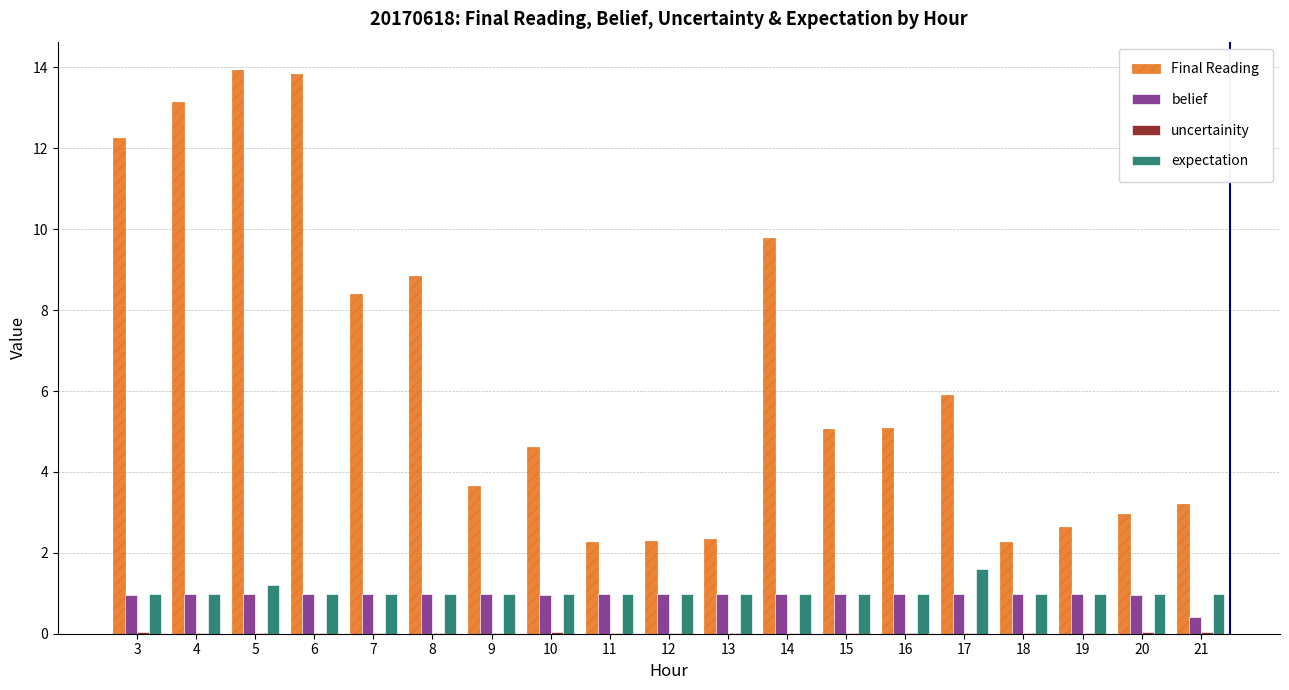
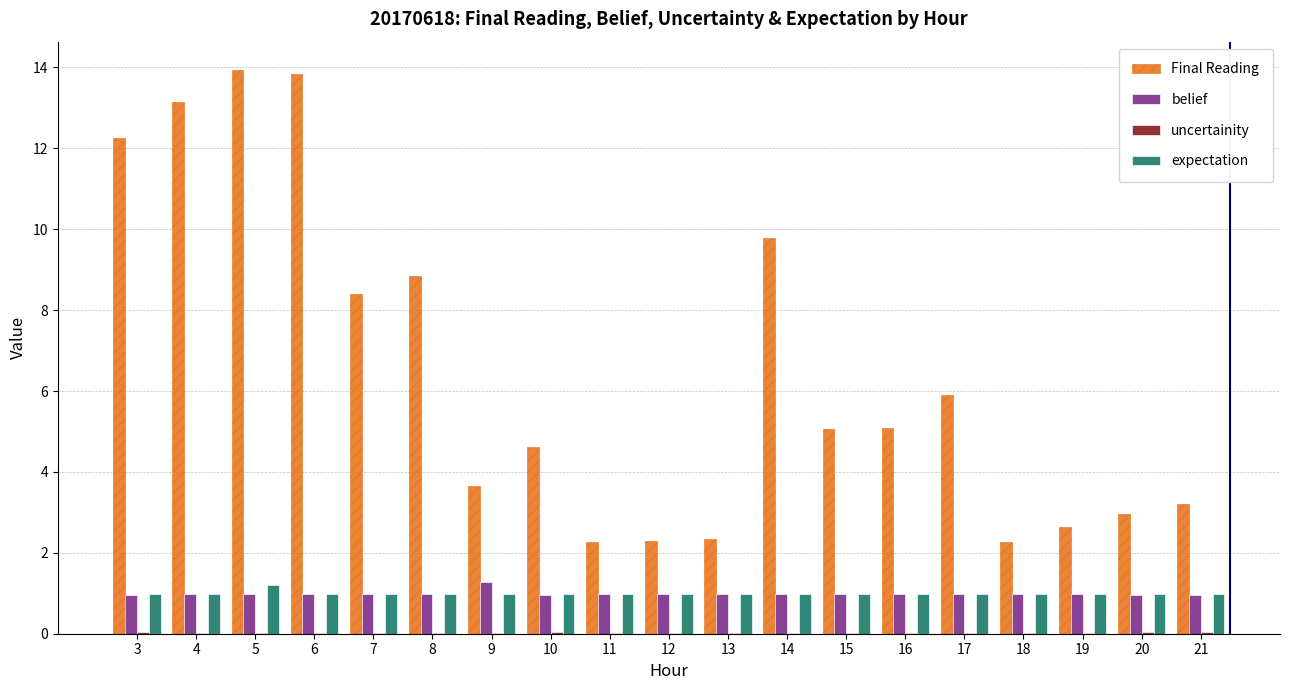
  {
    "Final Reading": {
      "3": 12.3,
      "4": 13.2,
      "5": 13.9,
      "6": 13.9,
      "7": 8.4,
      "8": 8.8,
      "9": 3.6,
      "10": 4.6,
      "11": 2.3,
      "12": 2.3,
      "13": 2.4,
      "14": 9.8,
      "15": 5.1,
      "16": 5.1,
      "17": 5.9,
      "18": 2.3,
      "19": 2.6,
      "20": 3.0,
      "21": 3.2
    },
    "belief": {
      "3": 1.0,
      "4": 1.0,
      "5": 1.0,
      "6": 1.0,
      "7": 1.0,
      "8": 1.0,
-     "9": 1.0,
+     "9": 1.3,
      "10": 1.0,
      "11": 1.0,
      "12": 1.0,
      "13": 1.0,
      "14": 1.0,
      "15": 1.0,
      "16": 1.0,
      "17": 1.0,
      "18": 1.0,
      "19": 1.0,
      "20": 1.0,
-     "21": 0.4
+     "21": 1.0
    },
    "expectation": {
      "3": 1.0,
      "4": 1.0,
      "5": 1.2,
      "6": 1.0,
      "7": 1.0,
      "8": 1.0,
      "9": 1.0,
      "10": 1.0,
      "11": 1.0,
      "12": 1.0,
      "13": 1.0,
      "14": 1.0,
      "15": 1.0,
      "16": 1.0,
-     "17": 1.6,
+     "17": 1.0,
      "18": 1.0,
      "19": 1.0,
      "20": 1.0,
      "21": 1.0
    }
  }
